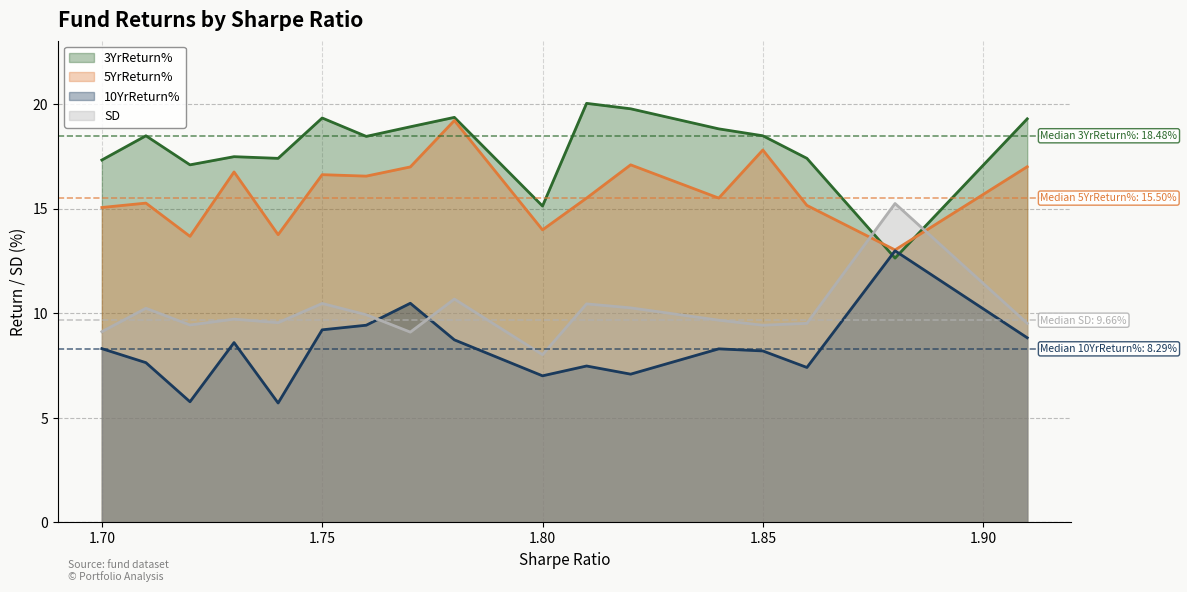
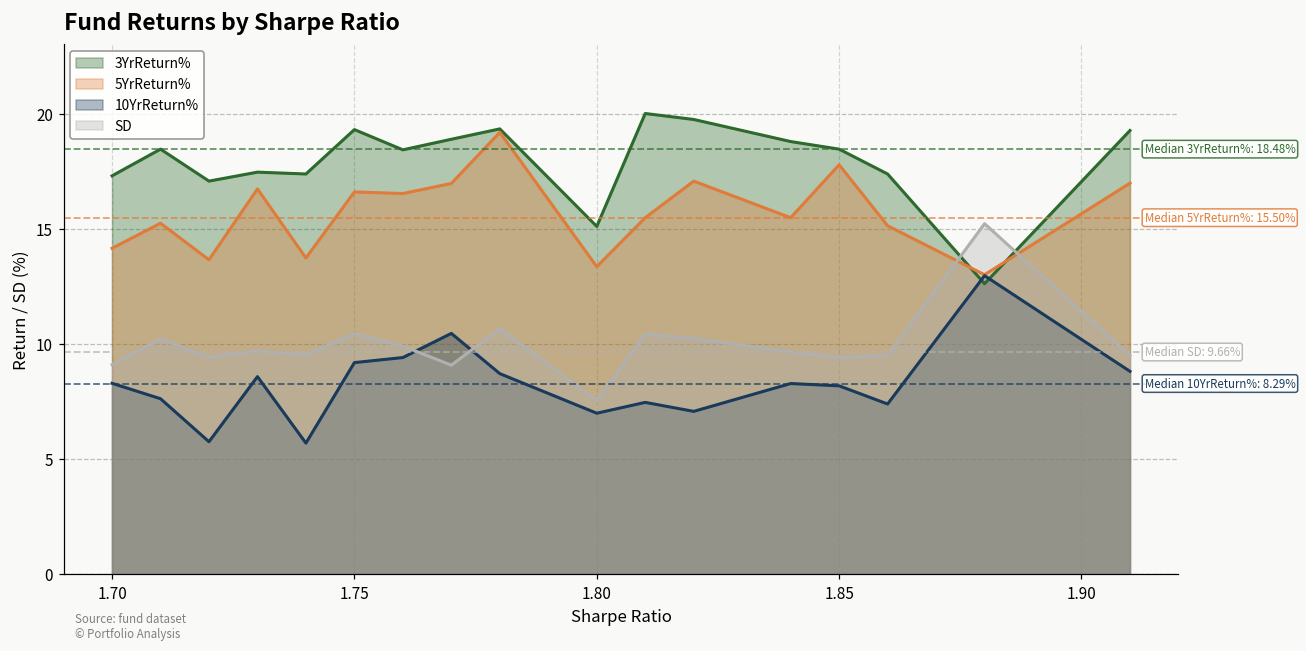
  {
    "5YrReturn%": {
-     "1.70": 15.1,
+     "1.70": 14.2,
      "1.75": 16.6,
-     "1.80": 14.0,
+     "1.80": 13.4,
      "1.85": 17.8
    },
    "SD": {
      "1.70": 9.1,
      "1.75": 10.5,
-     "1.80": 8.0,
+     "1.80": 7.5,
      "1.85": 9.4
    }
  }
